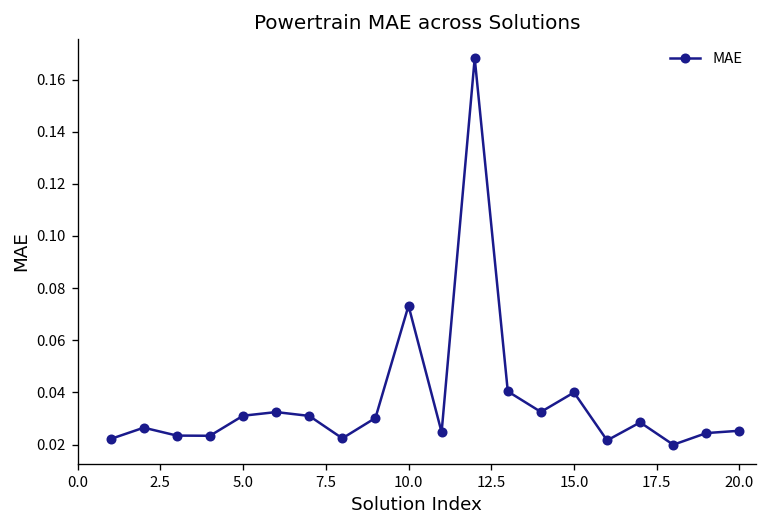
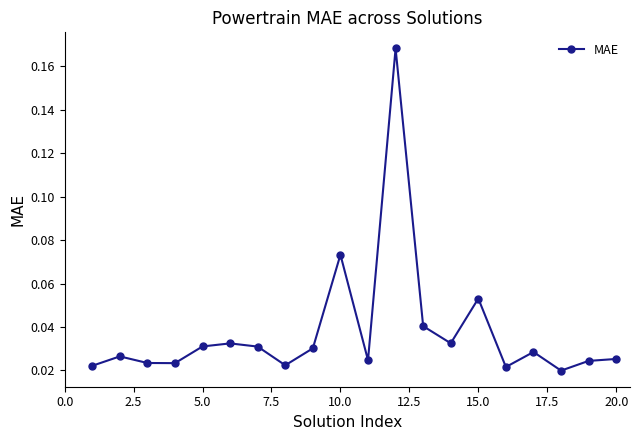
  {
    "5.0": 0.031,
    "10.0": 0.073,
-   "15.0": 0.040,
+   "15.0": 0.053,
    "20.0": 0.025
  }
